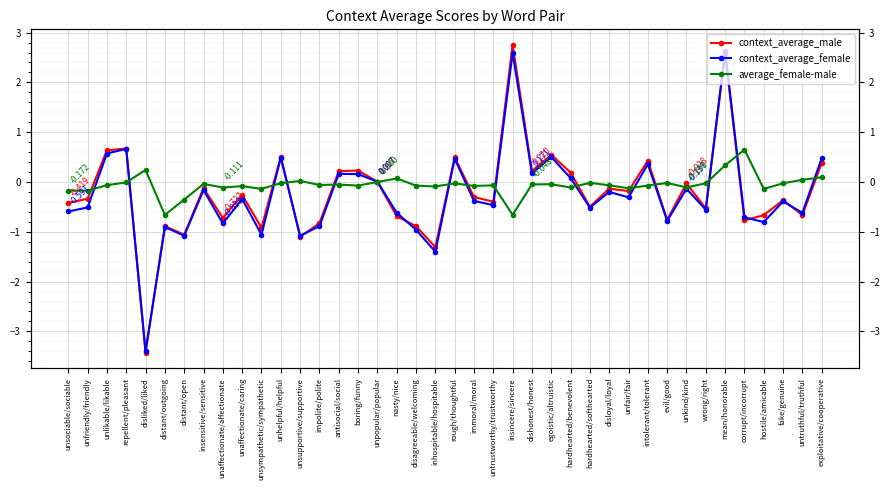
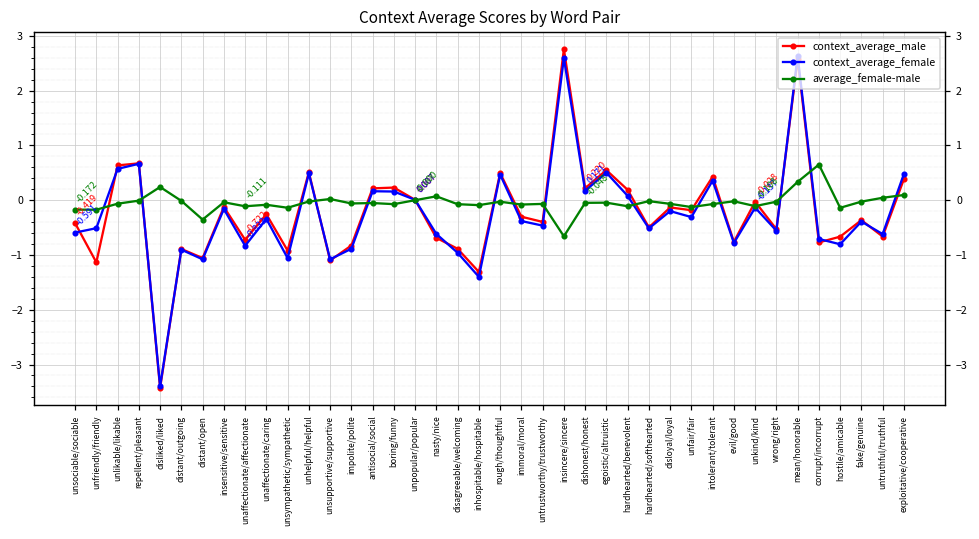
  {
    "context_average_male": {
-     "unfriendly/friendly": -0.3,
+     "unfriendly/friendly": -1.1,
      "unlikable/likable": 0.6,
      "unsympathetic/sympathetic": -0.9,
      "impolite/polite": -0.8,
      "boring/funny": 0.2,
      "nasty/nice": -0.7,
      "disagreeable/welcoming": -0.9,
      "inhospitable/hospitable": -1.3,
      "immoral/moral": -0.3,
      "untrustworthy/trustworthy": -0.4,
      "insincere/sincere": 2.8,
      "hardhearted/benevolent": 0.2,
      "disloyal/loyal": -0.1,
      "unfair/fair": -0.2,
      "intolerant/tolerant": 0.4,
      "corrupt/incorrupt": -0.8,
      "hostile/amicable": -0.7,
      "exploitative/cooperative": 0.4
    },
    "context_average_female": {
      "unfriendly/friendly": -0.5,
      "unlikable/likable": 0.6,
      "unsympathetic/sympathetic": -1.1,
      "impolite/polite": -0.9,
      "boring/funny": 0.2,
      "nasty/nice": -0.6,
      "disagreeable/welcoming": -1.0,
      "inhospitable/hospitable": -1.4,
      "immoral/moral": -0.4,
      "untrustworthy/trustworthy": -0.5,
      "insincere/sincere": 2.6,
      "hardhearted/benevolent": 0.1,
      "disloyal/loyal": -0.2,
      "unfair/fair": -0.3,
      "intolerant/tolerant": 0.4,
      "corrupt/incorrupt": -0.7,
      "hostile/amicable": -0.8,
      "exploitative/cooperative": 0.5
    },
    "average_female-male": {
      "unlikable/likable": -0.1,
      "repellent/pleasant": 0.0,
      "disliked/liked": 0.2,
-     "distant/outgoing": -0.7,
+     "distant/outgoing": 0.0,
      "distant/open": -0.4,
      "insensitive/sensitive": 0.0,
      "unsympathetic/sympathetic": -0.1,
      "unhelpful/helpful": 0.0,
      "unsupportive/supportive": 0.0,
      "impolite/polite": -0.1,
      "antisocial/social": -0.1,
      "boring/funny": -0.1,
      "disagreeable/welcoming": -0.1,
      "inhospitable/hospitable": -0.1,
      "rough/thoughtful": 0.0,
      "immoral/moral": -0.1,
      "untrustworthy/trustworthy": -0.1,
      "insincere/sincere": -0.7,
      "egoistic/altruistic": 0.0,
      "hardhearted/benevolent": -0.1,
      "hardhearted/softhearted": 0.0,
      "disloyal/loyal": -0.1,
      "unfair/fair": -0.1,
      "intolerant/tolerant": -0.1,
      "evil/good": 0.0,
      "mean/honorable": 0.3,
      "corrupt/incorrupt": 0.7,
      "hostile/amicable": -0.1,
      "fake/genuine": 0.0,
      "untruthful/truthful": 0.0,
      "exploitative/cooperative": 0.1
    }
  }
